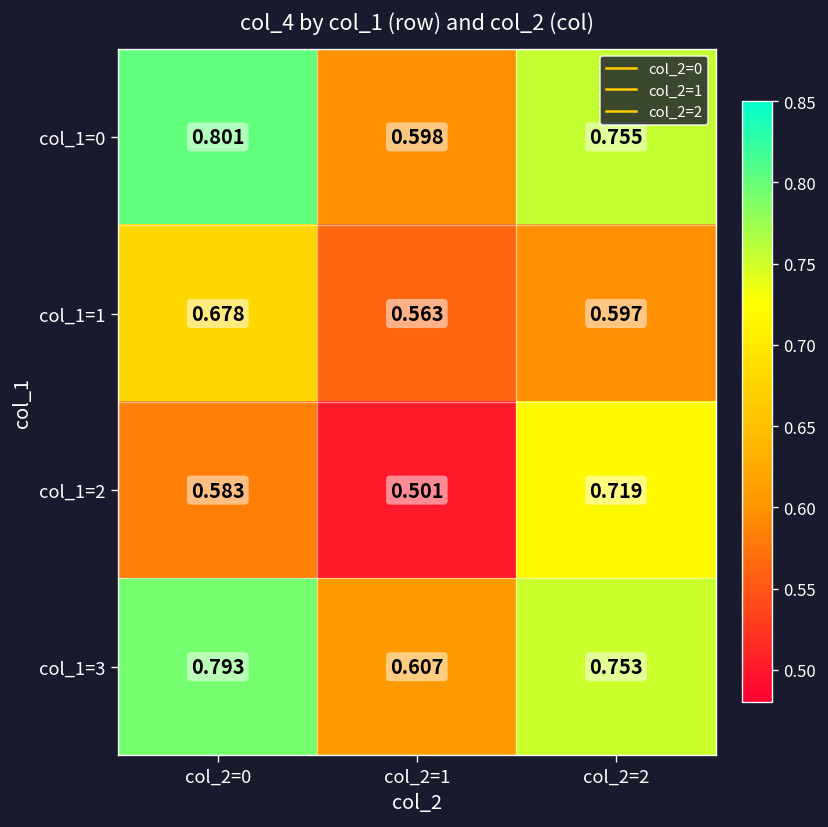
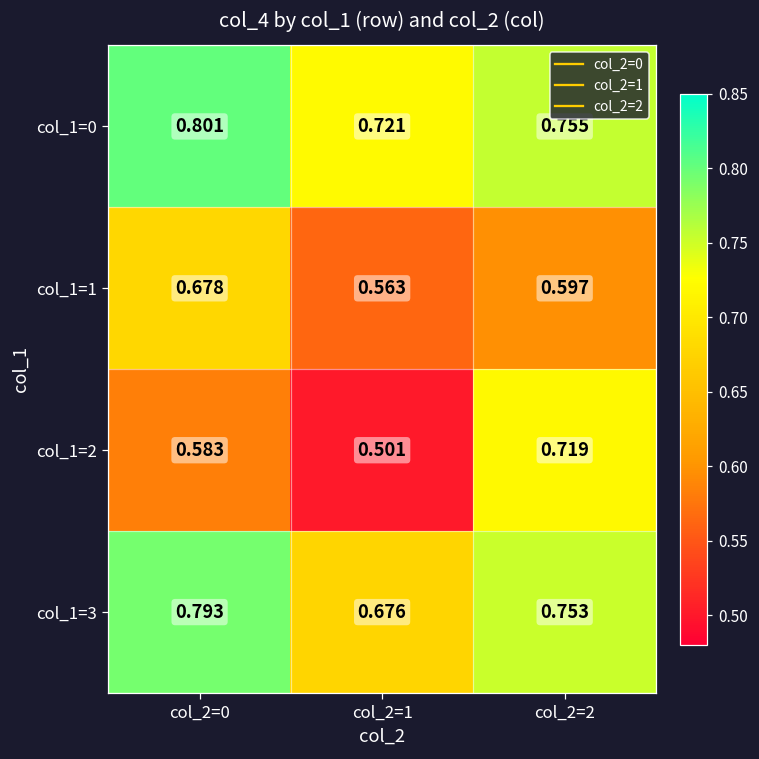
  {
    "col_1=0": {
-     "col_2=1": 0.598
+     "col_2=1": 0.721
    },
    "col_1=3": {
-     "col_2=1": 0.607
+     "col_2=1": 0.676
    }
  }
